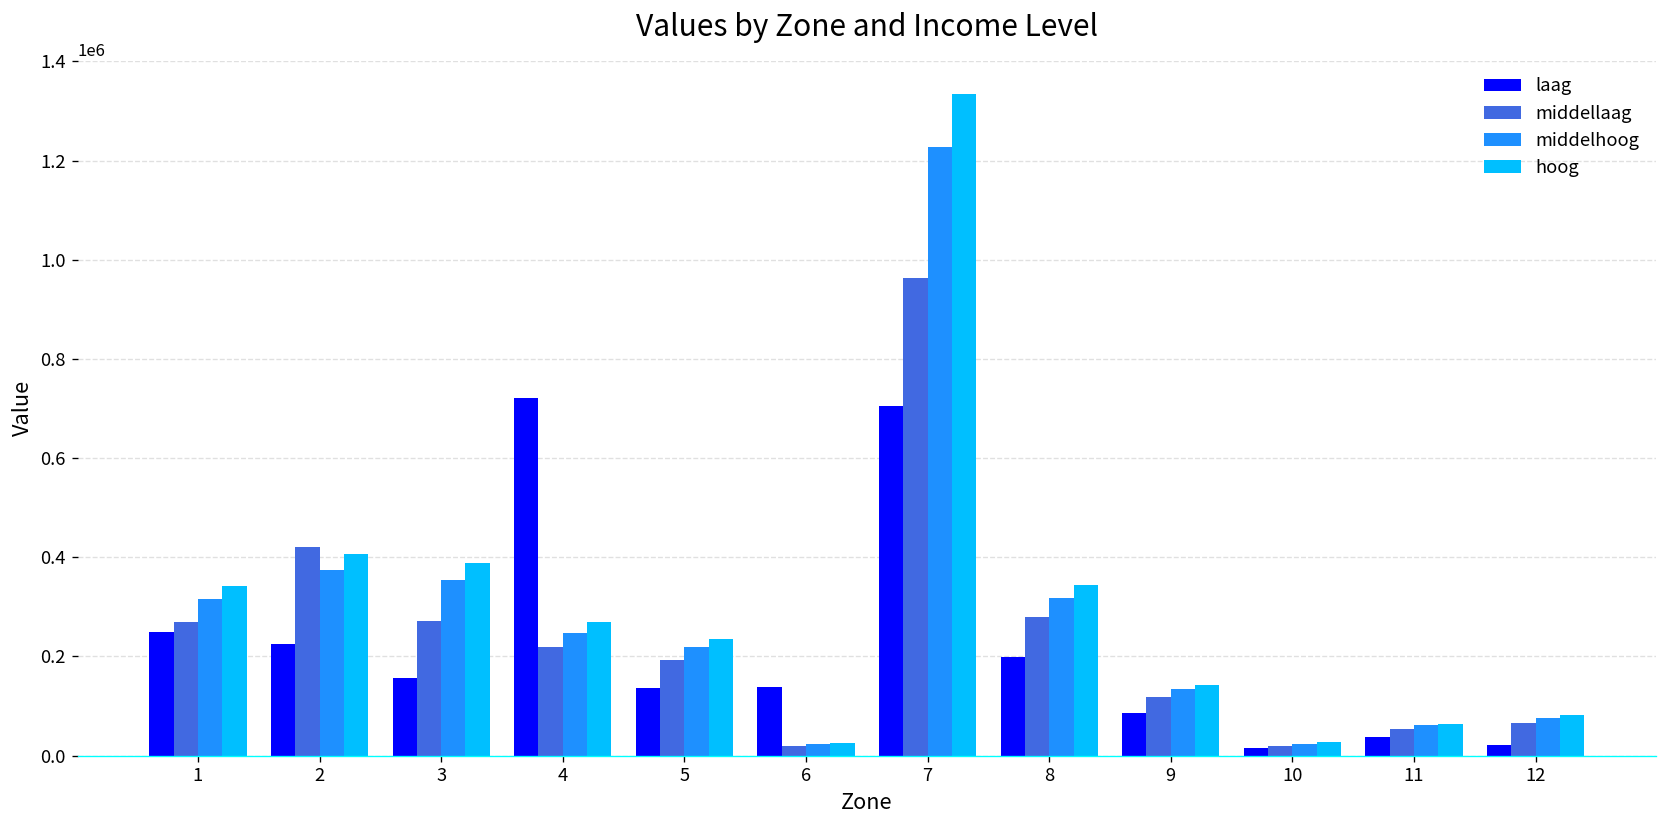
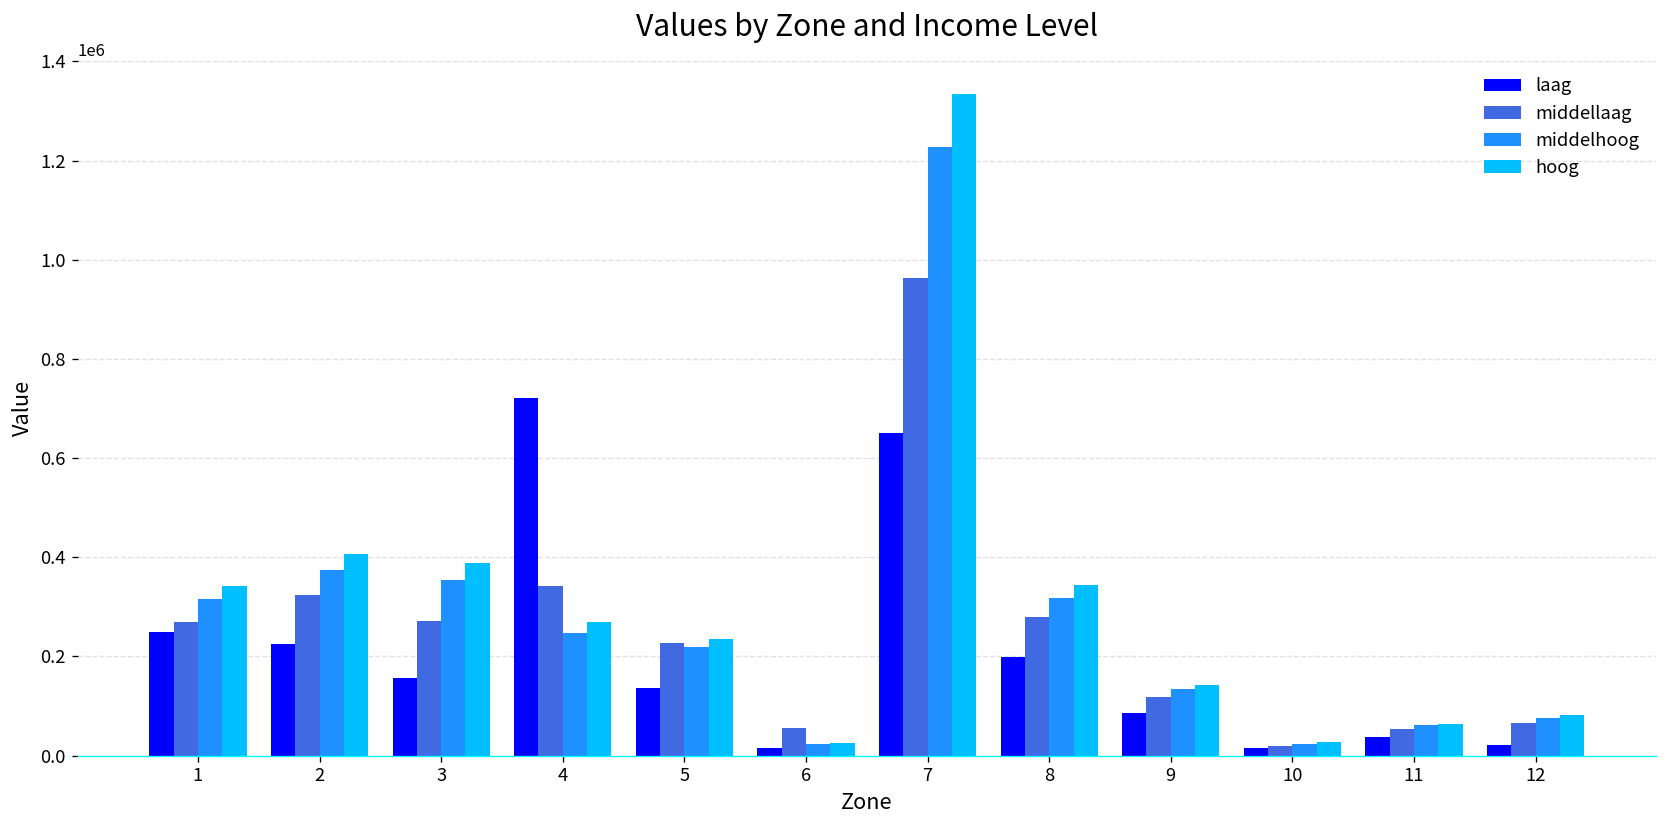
  {
    "laag": {
      "1": 250000,
      "2": 230000,
      "3": 160000,
      "4": 720000,
      "5": 140000,
-     "6": 140000,
-     "7": 710000,
+     "6": 10000,
+     "7": 650000,
      "8": 200000,
      "9": 90000,
      "10": 20000,
      "11": 40000,
      "12": 20000
    },
    "middellaag": {
      "1": 270000,
-     "2": 420000,
+     "2": 320000,
      "3": 270000,
-     "4": 220000,
-     "5": 190000,
-     "6": 20000,
+     "4": 340000,
+     "5": 230000,
+     "6": 50000,
      "7": 960000,
      "8": 280000,
      "9": 120000,
      "10": 20000,
      "11": 50000,
      "12": 70000
    }
  }
